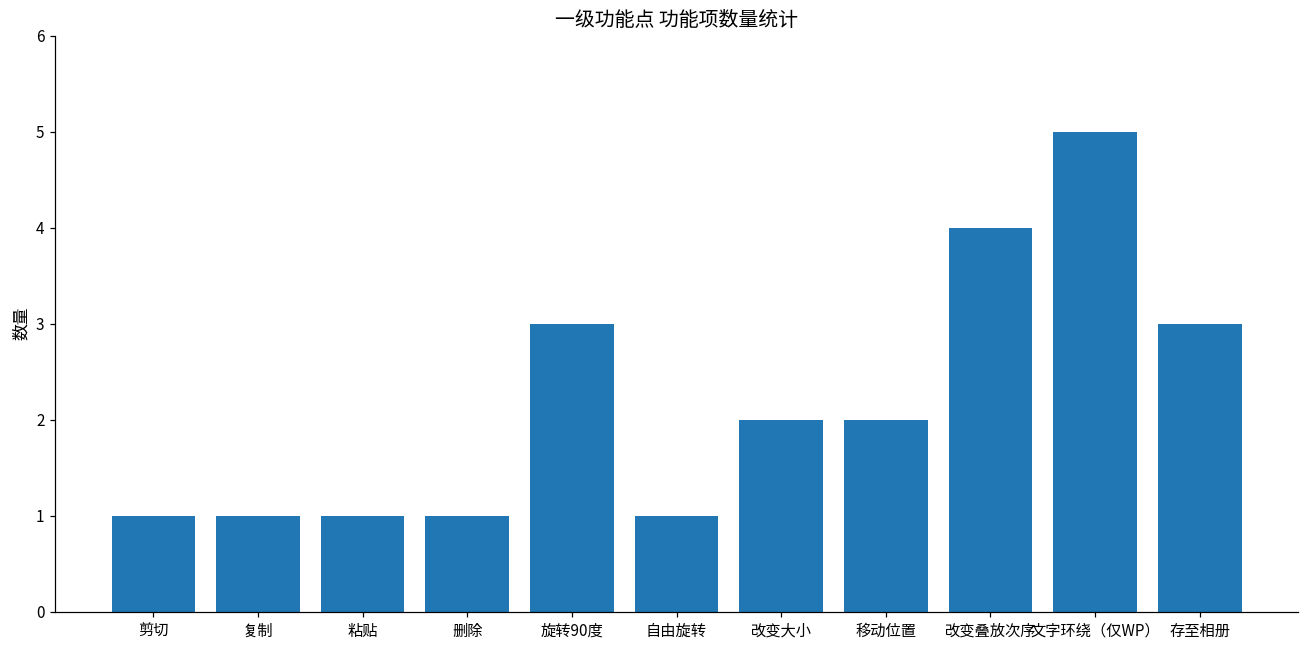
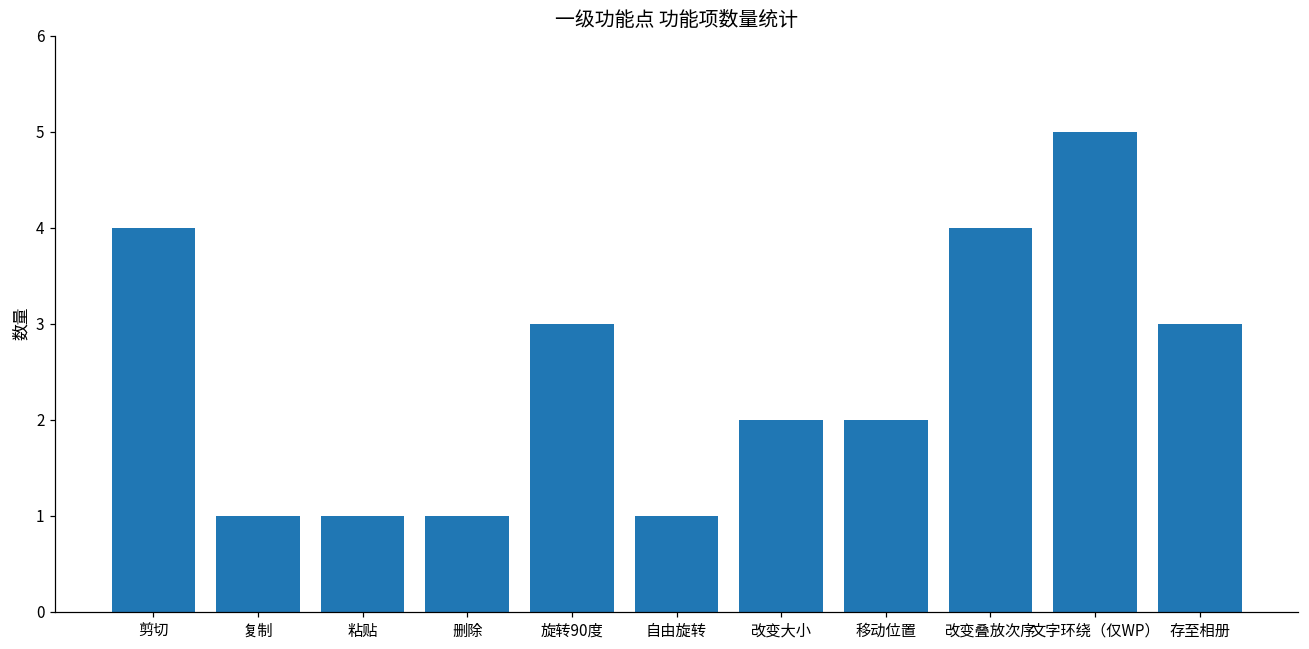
  {
-   "剪切": 1,
+   "剪切": 4,
    "复制": 1,
    "粘贴": 1,
    "删除": 1,
    "旋转90度": 3,
    "自由旋转": 1,
    "改变大小": 2,
    "移动位置": 2,
    "改变叠放次序": 4,
    "文字环绕（仅WP）": 5,
    "存至相册": 3
  }
